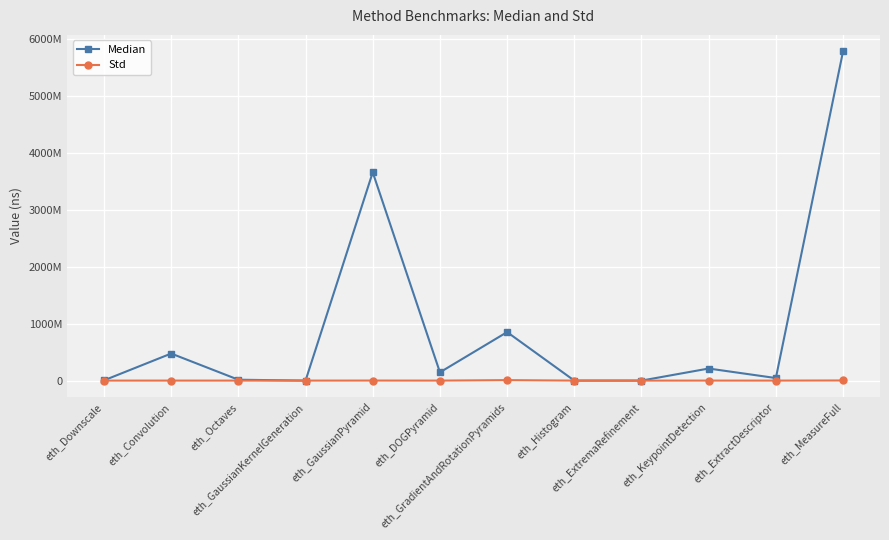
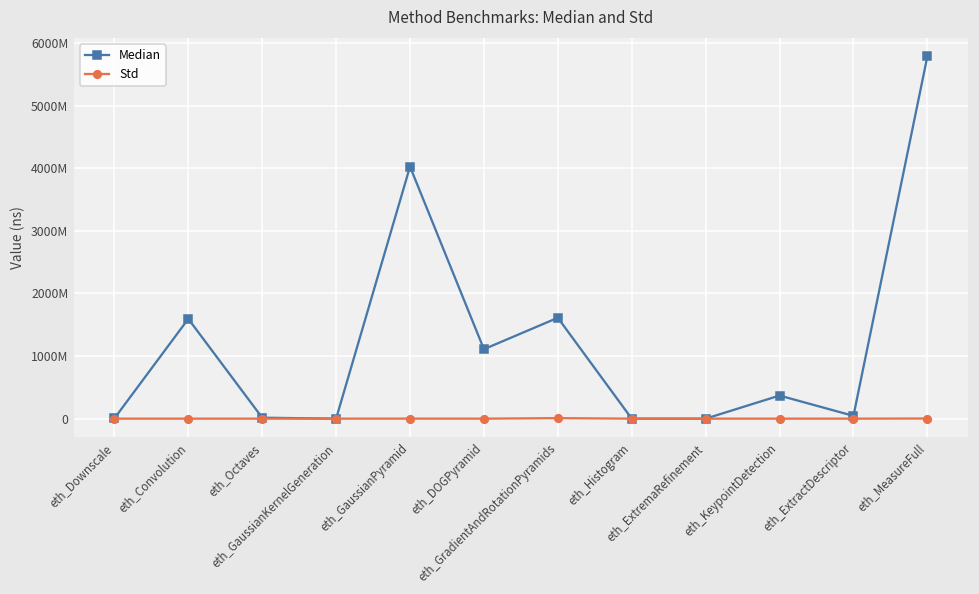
  {
    "Median": {
-     "eth_Convolution": 500000000,
-     "eth_GaussianPyramid": 3700000000,
-     "eth_DOGPyramid": 100000000,
-     "eth_GradientAndRotationPyramids": 900000000,
-     "eth_KeypointDetection": 200000000,
+     "eth_Convolution": 1600000000,
+     "eth_GaussianPyramid": 4000000000,
+     "eth_DOGPyramid": 1100000000,
+     "eth_GradientAndRotationPyramids": 1600000000,
+     "eth_KeypointDetection": 400000000,
      "eth_MeasureFull": 5800000000
    },
    "Std": {
      "eth_Convolution": 0,
      "eth_GaussianPyramid": 0,
      "eth_DOGPyramid": 0,
      "eth_GradientAndRotationPyramids": 0,
      "eth_KeypointDetection": 0,
      "eth_MeasureFull": 0
    }
  }
